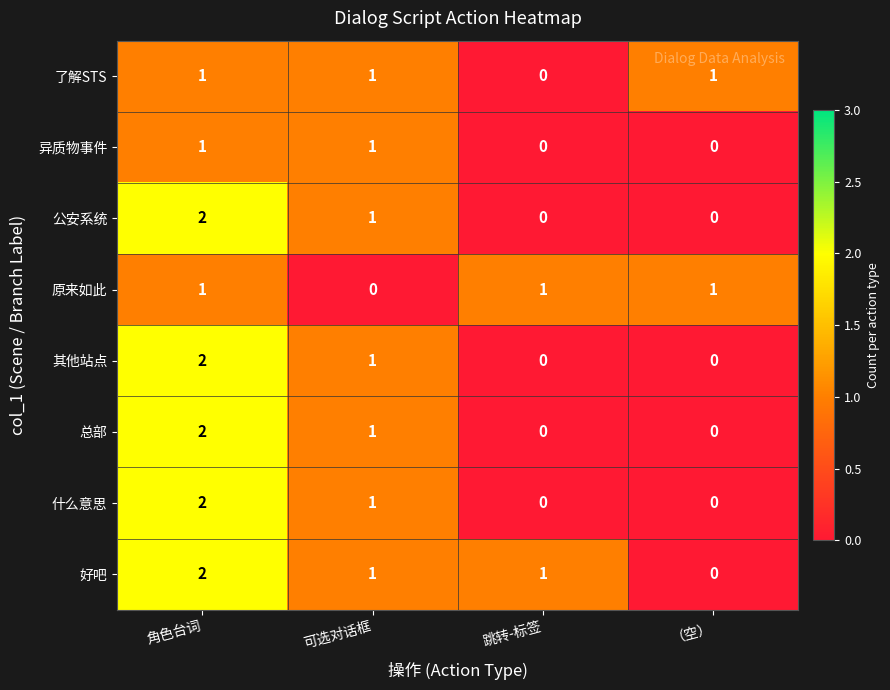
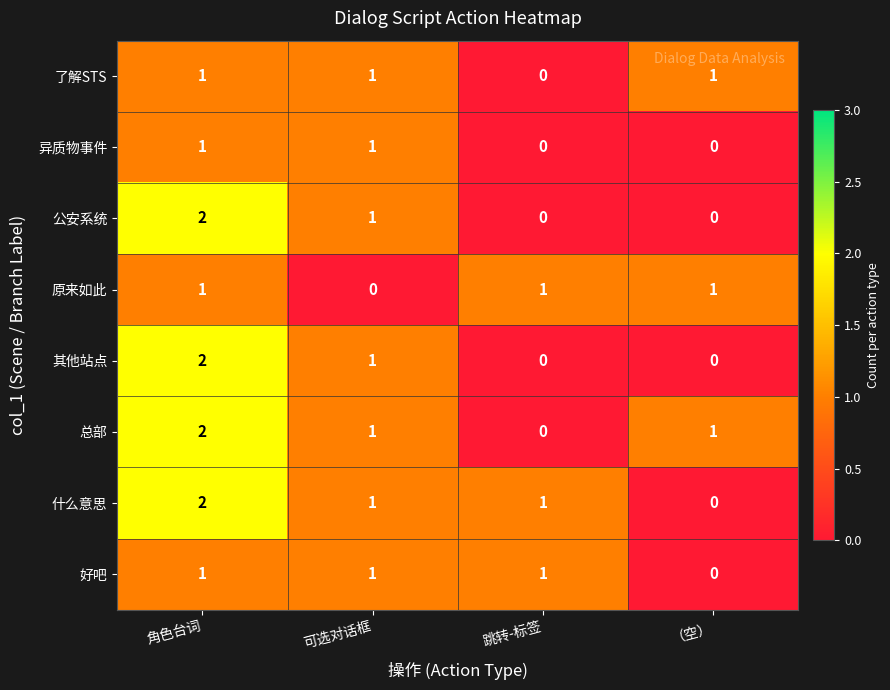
  {
    "了解STS": {
      "角色台词": 1,
      "可选对话框": 1,
      "跳转-标签": 0
    },
    "异质物事件": {
      "角色台词": 1,
      "可选对话框": 1,
      "跳转-标签": 0,
      "（空）": 0
    },
    "公安系统": {
      "角色台词": 2,
      "可选对话框": 1,
      "跳转-标签": 0,
      "（空）": 0
    },
    "原来如此": {
      "角色台词": 1,
      "可选对话框": 0,
      "跳转-标签": 1,
      "（空）": 1
    },
    "其他站点": {
      "角色台词": 2,
      "可选对话框": 1,
      "跳转-标签": 0,
      "（空）": 0
    },
    "总部": {
      "角色台词": 2,
      "可选对话框": 1,
      "跳转-标签": 0,
-     "（空）": 0
+     "（空）": 1
    },
    "什么意思": {
      "角色台词": 2,
      "可选对话框": 1,
-     "跳转-标签": 0,
+     "跳转-标签": 1,
      "（空）": 0
    },
    "好吧": {
-     "角色台词": 2,
+     "角色台词": 1,
      "可选对话框": 1,
      "跳转-标签": 1,
      "（空）": 0
    }
  }
